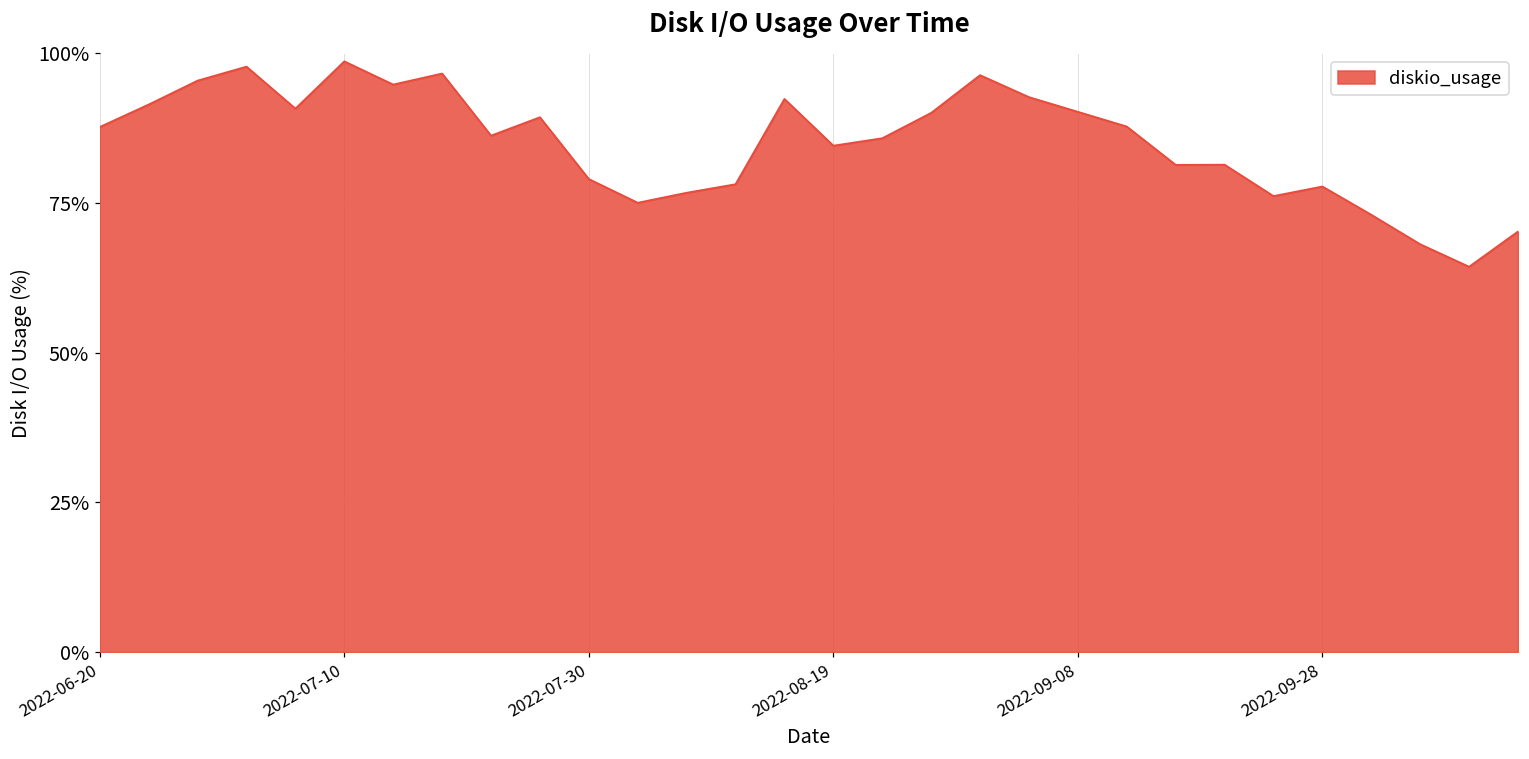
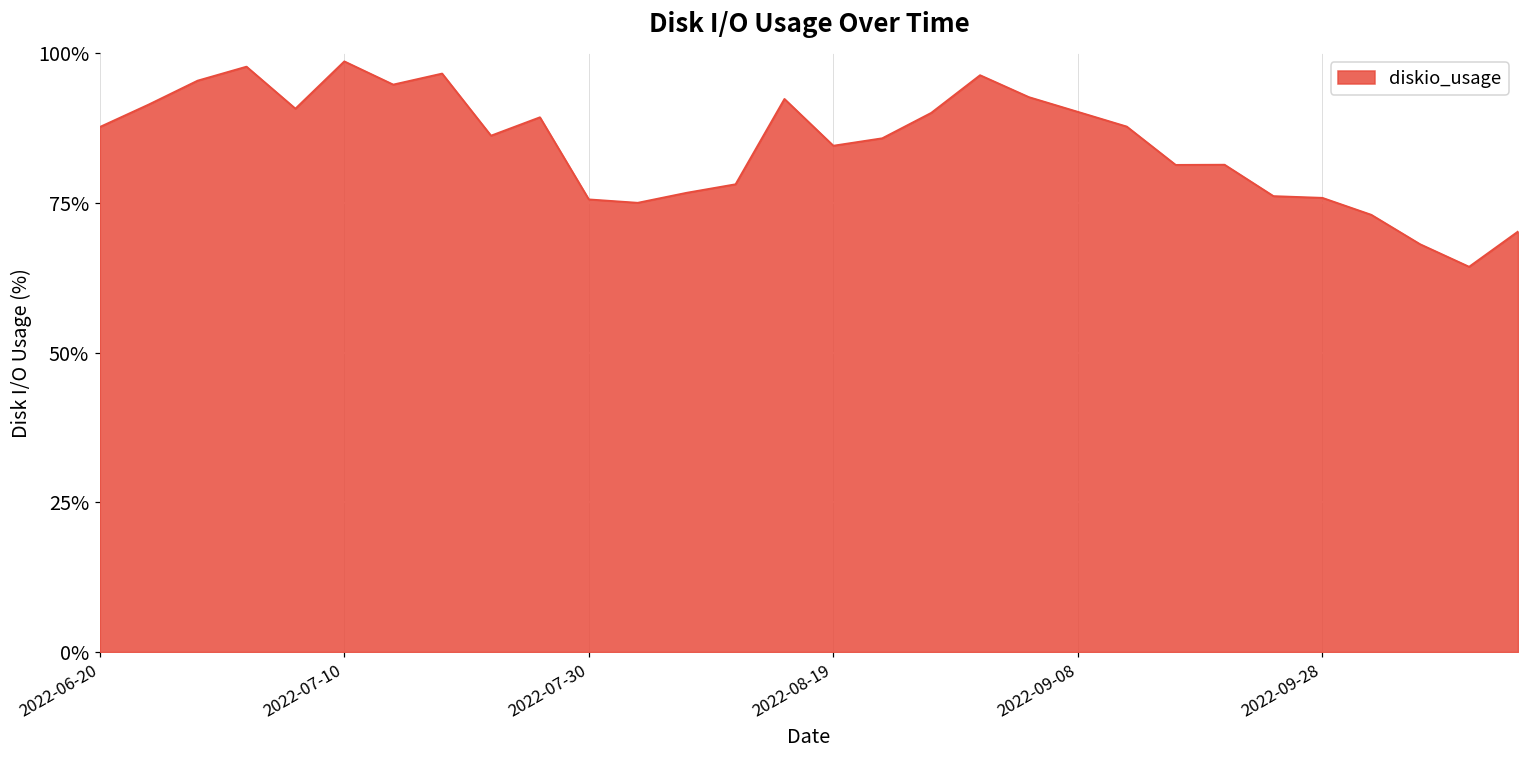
  {
    "2022-06-20": "88%",
    "2022-07-10": "99%",
-   "2022-07-30": "79%",
+   "2022-07-30": "76%",
    "2022-08-19": "85%",
    "2022-09-08": "90%",
-   "2022-09-28": "78%"
+   "2022-09-28": "76%"
  }
